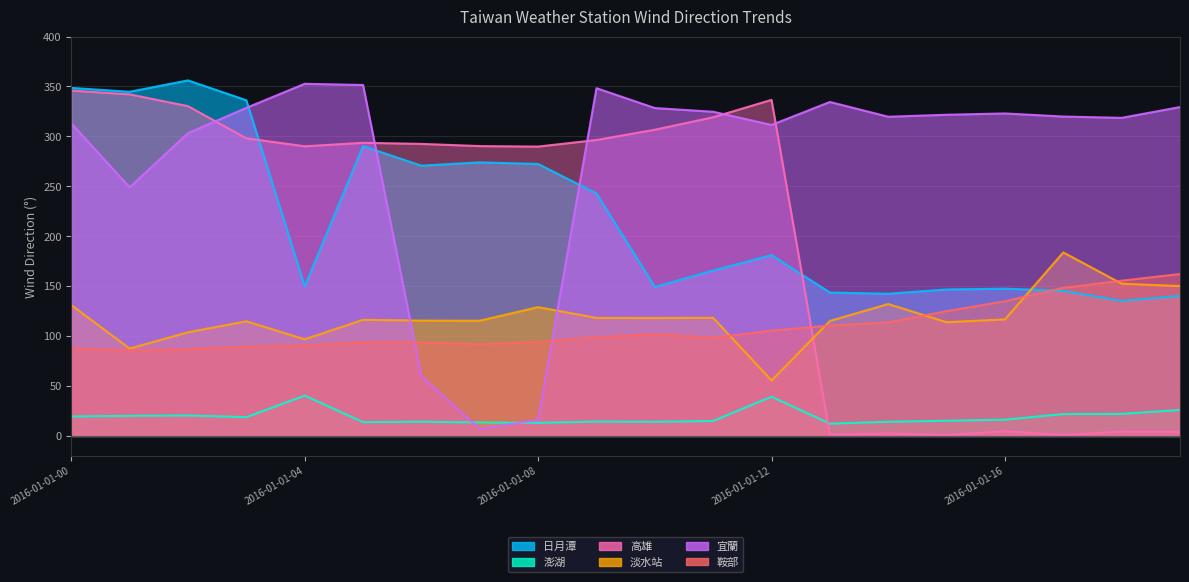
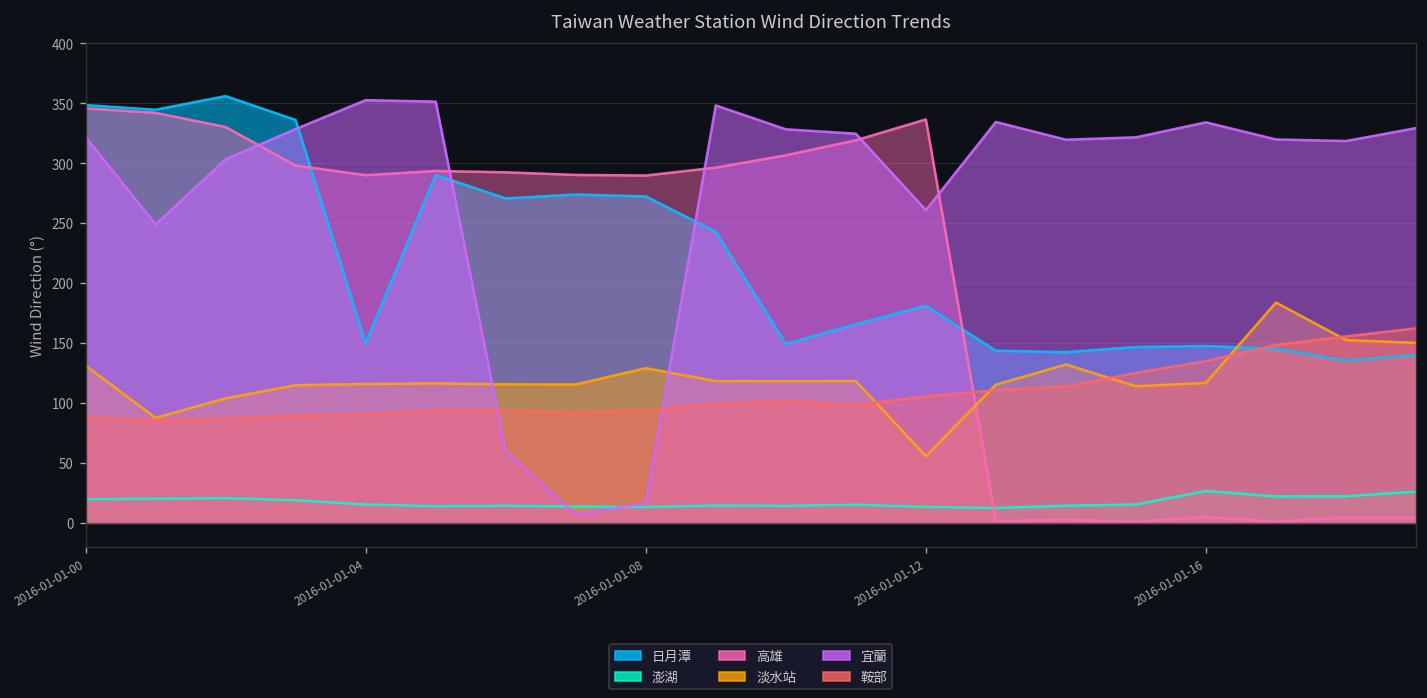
  {
    "日月潭": {
      "2016-01-01-00": 350,
      "2016-01-01-04": 150,
      "2016-01-01-08": 270,
      "2016-01-01-12": 180,
      "2016-01-01-16": 150
    },
    "澎湖": {
      "2016-01-01-00": 20,
-     "2016-01-01-04": 40,
+     "2016-01-01-04": 20,
      "2016-01-01-08": 10,
-     "2016-01-01-12": 40,
-     "2016-01-01-16": 20
+     "2016-01-01-12": 10,
+     "2016-01-01-16": 30
    },
    "淡水站": {
      "2016-01-01-00": 130,
-     "2016-01-01-04": 100,
+     "2016-01-01-04": 120,
      "2016-01-01-08": 130,
      "2016-01-01-12": 60,
      "2016-01-01-16": 120
    },
    "宜蘭": {
-     "2016-01-01-00": 310,
+     "2016-01-01-00": 320,
      "2016-01-01-04": 350,
      "2016-01-01-08": 20,
-     "2016-01-01-12": 310,
-     "2016-01-01-16": 320
+     "2016-01-01-12": 260,
+     "2016-01-01-16": 330
    }
  }
